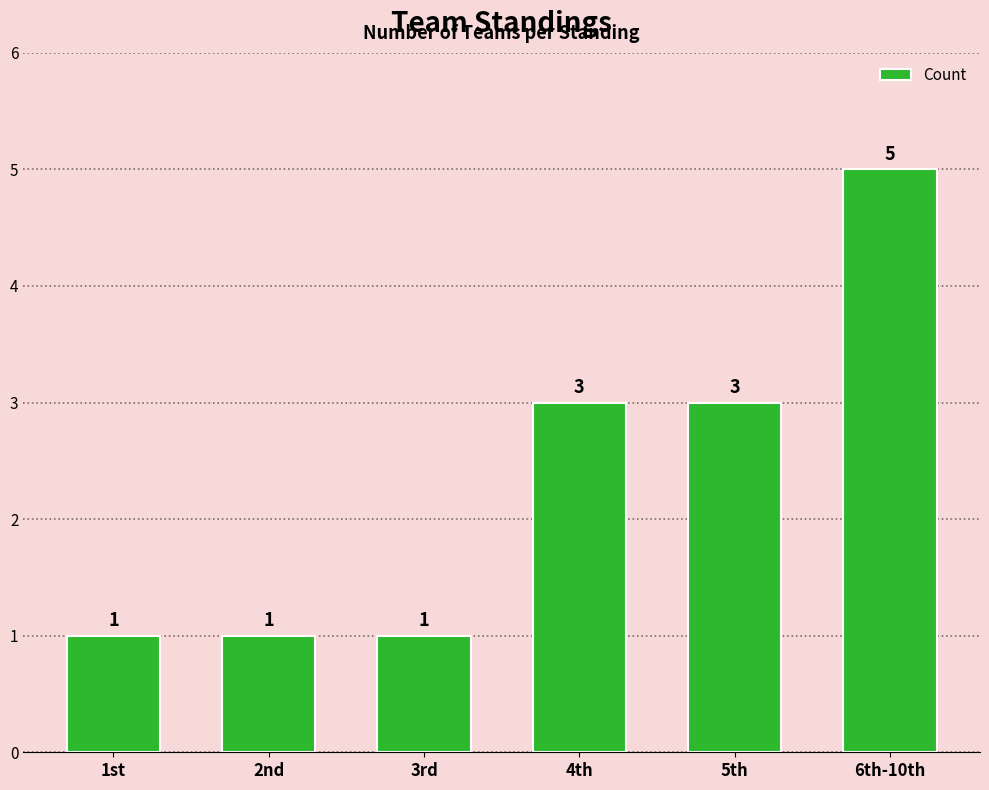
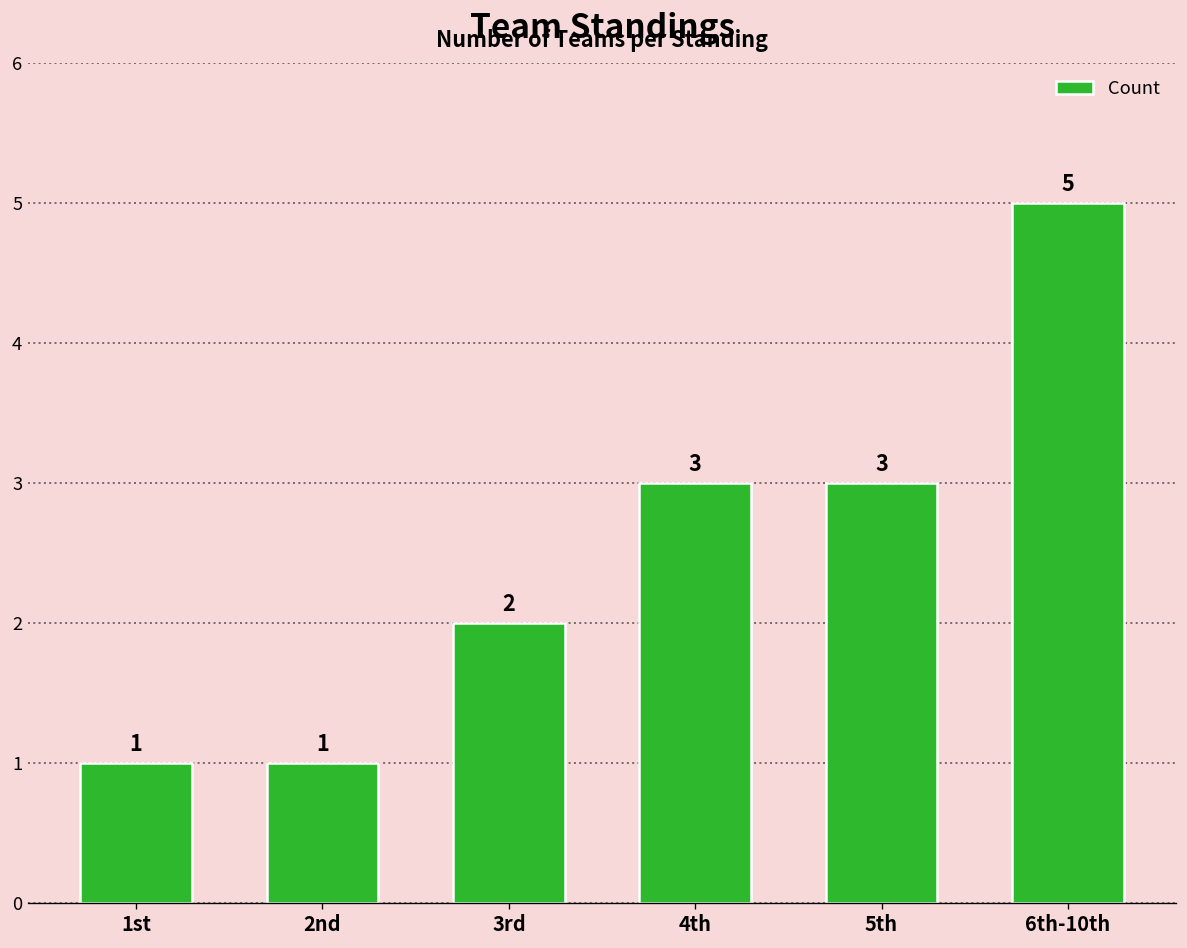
  {
    "1st": 1,
    "2nd": 1,
-   "3rd": 1,
+   "3rd": 2,
    "4th": 3,
    "5th": 3,
    "6th-10th": 5
  }
